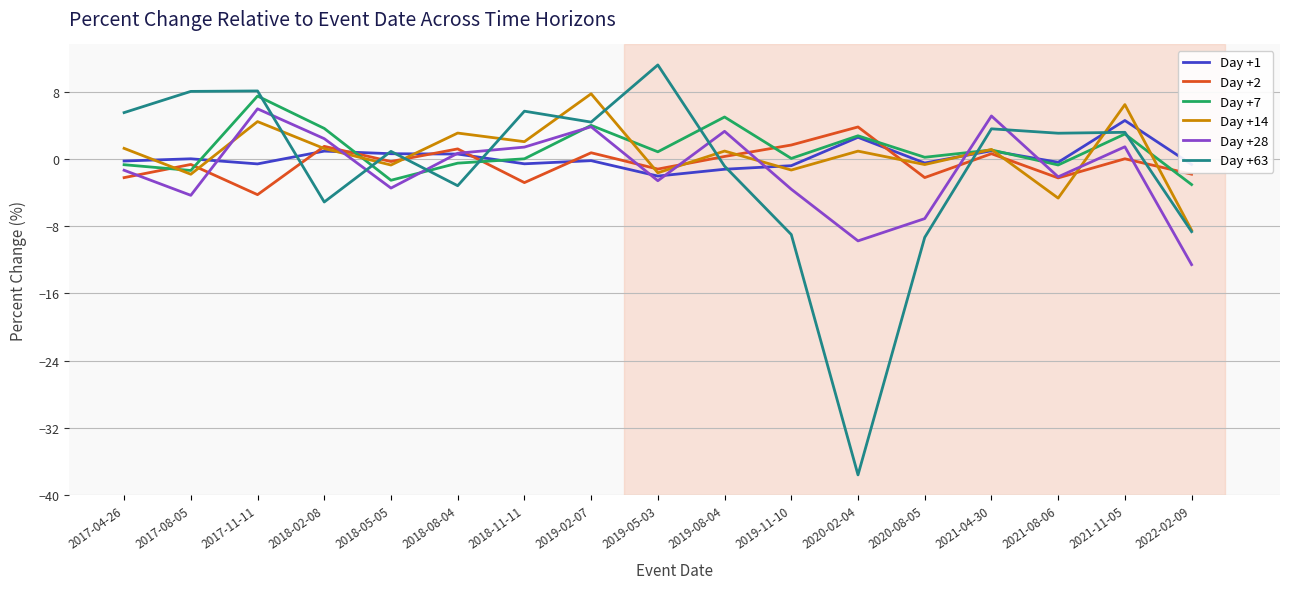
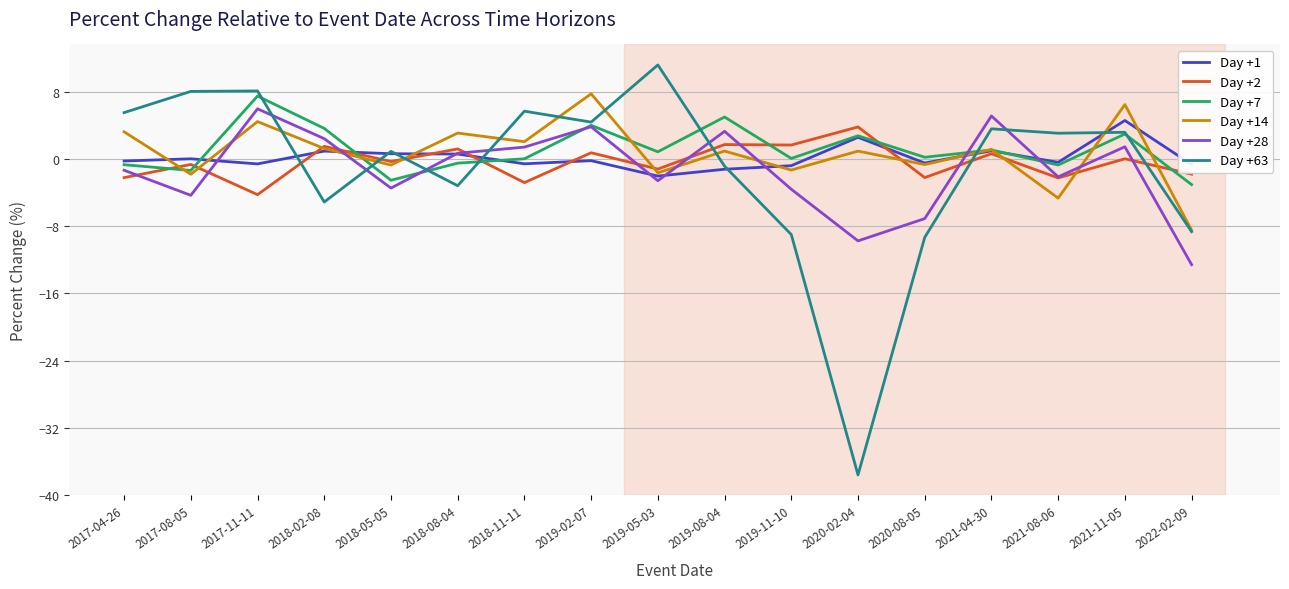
  {
    "Day +1": {
      "2017-04-26": 0,
      "2017-08-05": 0,
      "2017-11-11": -1,
      "2018-02-08": 1,
      "2018-11-11": -1,
      "2019-02-07": 0,
      "2019-05-03": -2,
      "2019-08-04": -1,
      "2019-11-10": -1,
      "2021-08-06": 0,
      "2021-11-05": 5
    },
    "Day +2": {
      "2017-04-26": -2,
      "2017-08-05": -1,
      "2017-11-11": -4,
      "2018-05-05": 0,
      "2018-08-04": 1,
      "2018-11-11": -3,
      "2019-02-07": 1,
      "2019-05-03": -1,
-     "2019-08-04": 0,
+     "2019-08-04": 2,
      "2019-11-10": 2,
      "2020-02-04": 4,
      "2020-08-05": -2,
      "2021-04-30": 1,
      "2021-11-05": 0,
      "2022-02-09": -2
    },
    "Day +14": {
-     "2017-04-26": 1,
+     "2017-04-26": 3,
      "2017-08-05": -2,
      "2017-11-11": 4,
      "2018-05-05": -1,
      "2018-08-04": 3,
      "2018-11-11": 2,
      "2019-02-07": 8,
      "2019-05-03": -2,
      "2019-08-04": 1,
      "2019-11-10": -1,
      "2020-02-04": 1,
      "2021-08-06": -5,
      "2021-11-05": 6
    },
    "Day +28": {
      "2017-04-26": -1,
      "2017-08-05": -4,
      "2017-11-11": 6,
      "2018-02-08": 2,
      "2018-05-05": -3,
      "2018-11-11": 1,
      "2019-05-03": -3,
      "2019-08-04": 3,
      "2019-11-10": -4,
      "2020-02-04": -10,
      "2020-08-05": -7,
      "2021-04-30": 5,
      "2021-11-05": 1,
      "2022-02-09": -13
    }
  }
